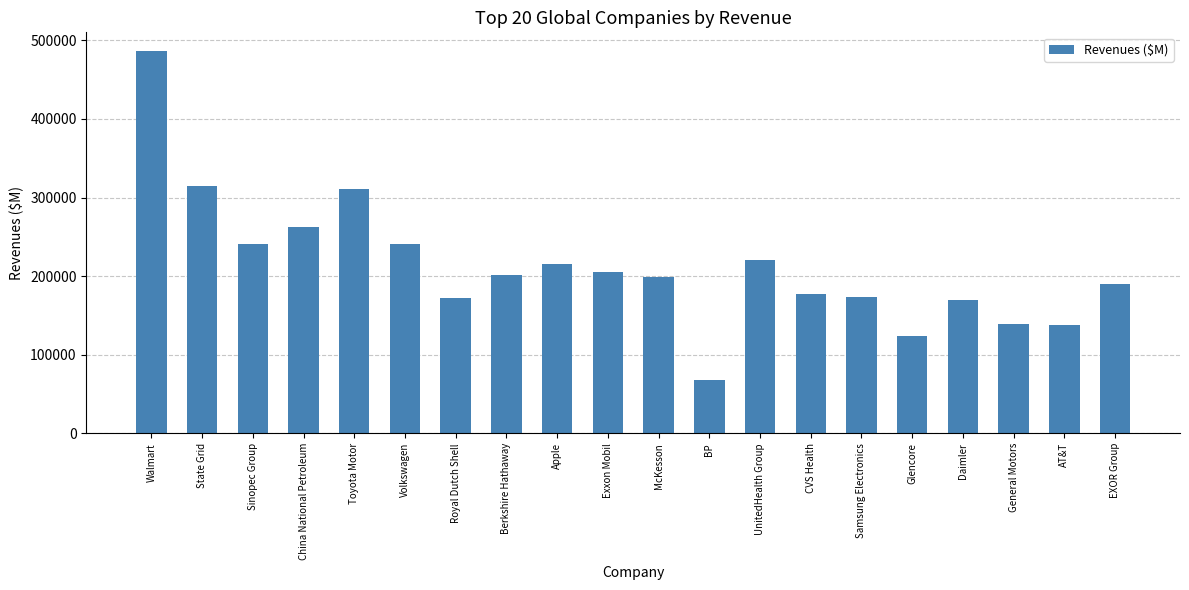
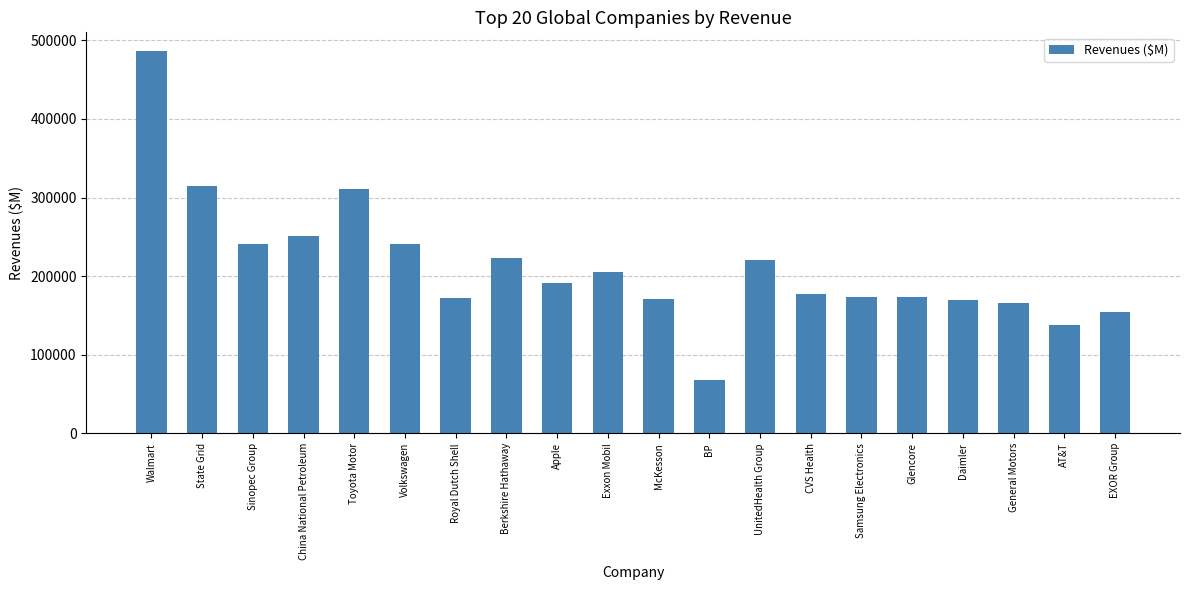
  {
    "Walmart": 490000,
    "State Grid": 320000,
    "Sinopec Group": 240000,
-   "China National Petroleum": 260000,
+   "China National Petroleum": 250000,
    "Toyota Motor": 310000,
    "Volkswagen": 240000,
    "Royal Dutch Shell": 170000,
-   "Berkshire Hathaway": 200000,
-   "Apple": 220000,
+   "Berkshire Hathaway": 220000,
+   "Apple": 190000,
    "Exxon Mobil": 210000,
-   "McKesson": 200000,
+   "McKesson": 170000,
    "BP": 70000,
    "UnitedHealth Group": 220000,
    "CVS Health": 180000,
    "Samsung Electronics": 170000,
-   "Glencore": 120000,
+   "Glencore": 170000,
    "Daimler": 170000,
-   "General Motors": 140000,
+   "General Motors": 170000,
    "AT&T": 140000,
-   "EXOR Group": 190000
+   "EXOR Group": 150000
  }
